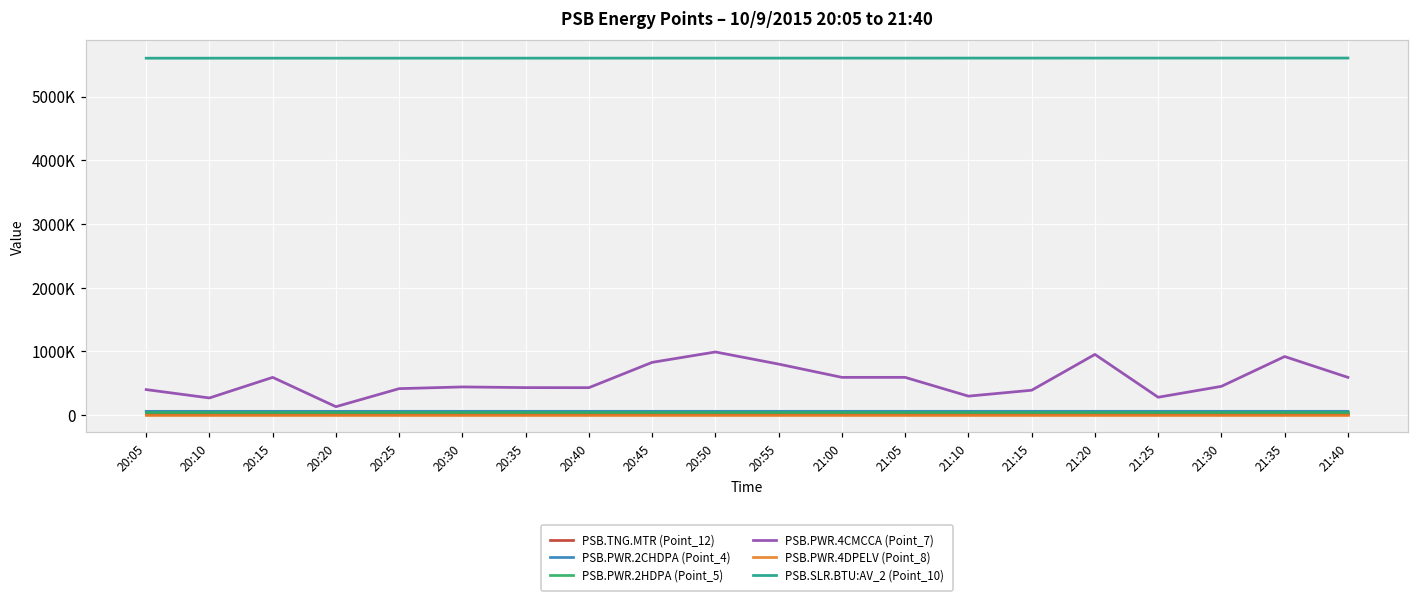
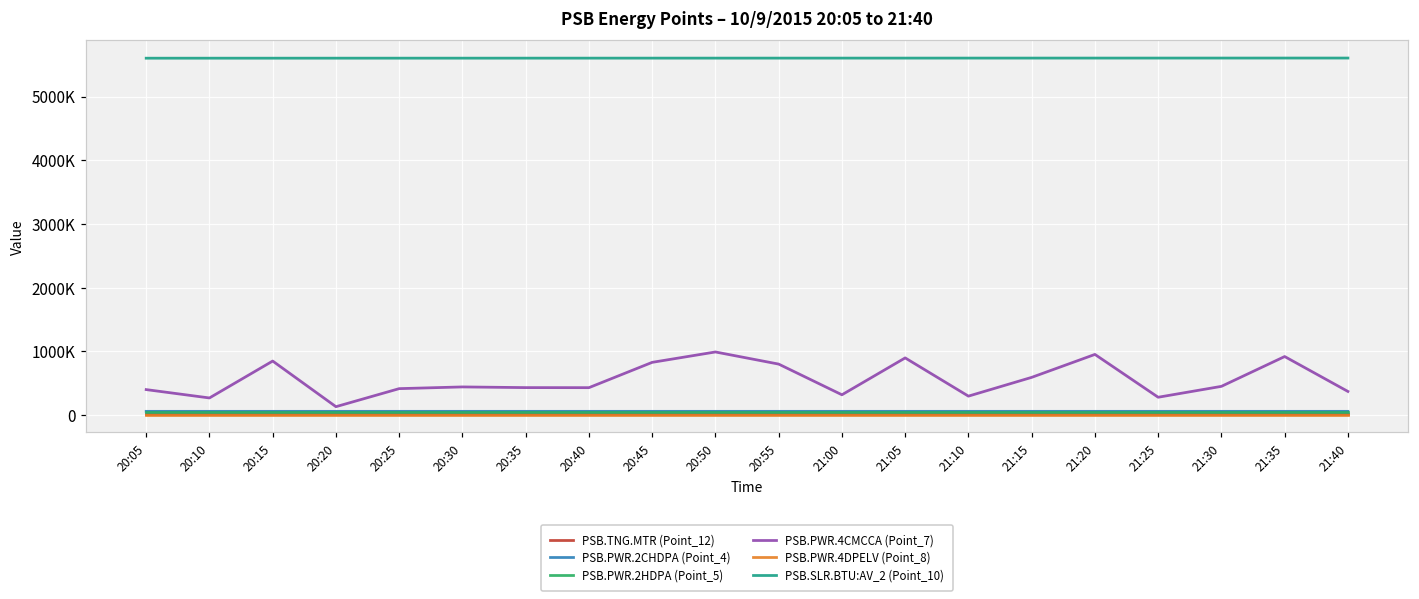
  {
    "PSB.PWR.4CMCCA (Point_7)": {
      "20:05": 400000,
      "20:10": 300000,
-     "20:15": 600000,
+     "20:15": 800000,
      "20:20": 100000,
      "20:25": 400000,
      "20:30": 400000,
      "20:35": 400000,
      "20:40": 400000,
      "20:45": 800000,
      "20:50": 1000000,
      "20:55": 800000,
-     "21:00": 600000,
-     "21:05": 600000,
+     "21:00": 300000,
+     "21:05": 900000,
      "21:10": 300000,
-     "21:15": 400000,
+     "21:15": 600000,
      "21:20": 1000000,
      "21:25": 300000,
      "21:30": 500000,
      "21:35": 900000,
-     "21:40": 600000
+     "21:40": 400000
    }
  }
